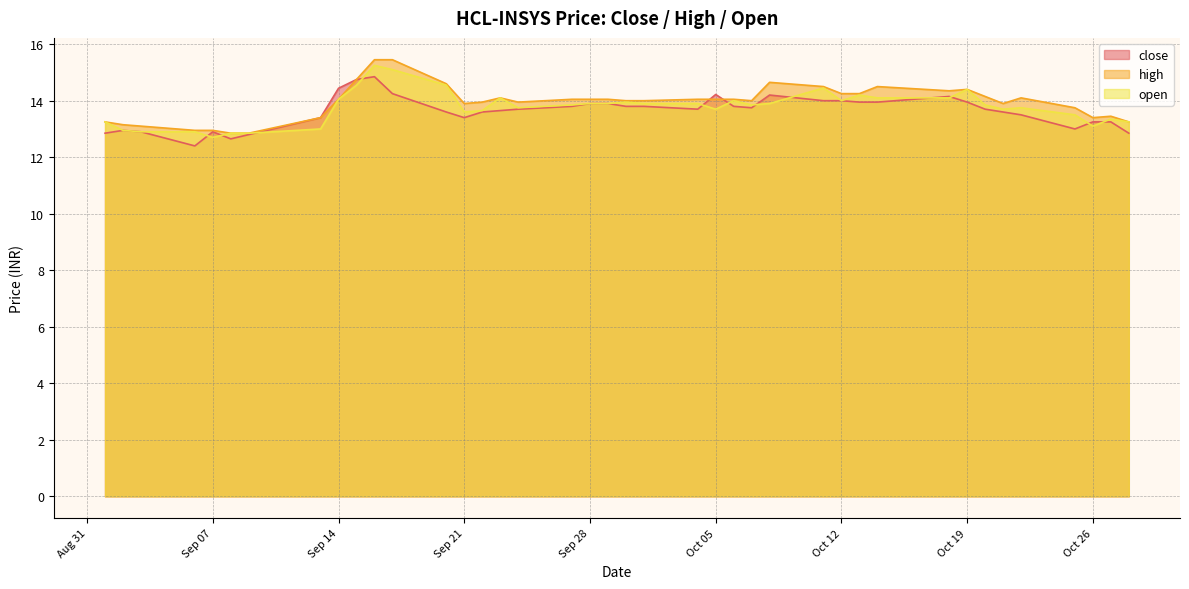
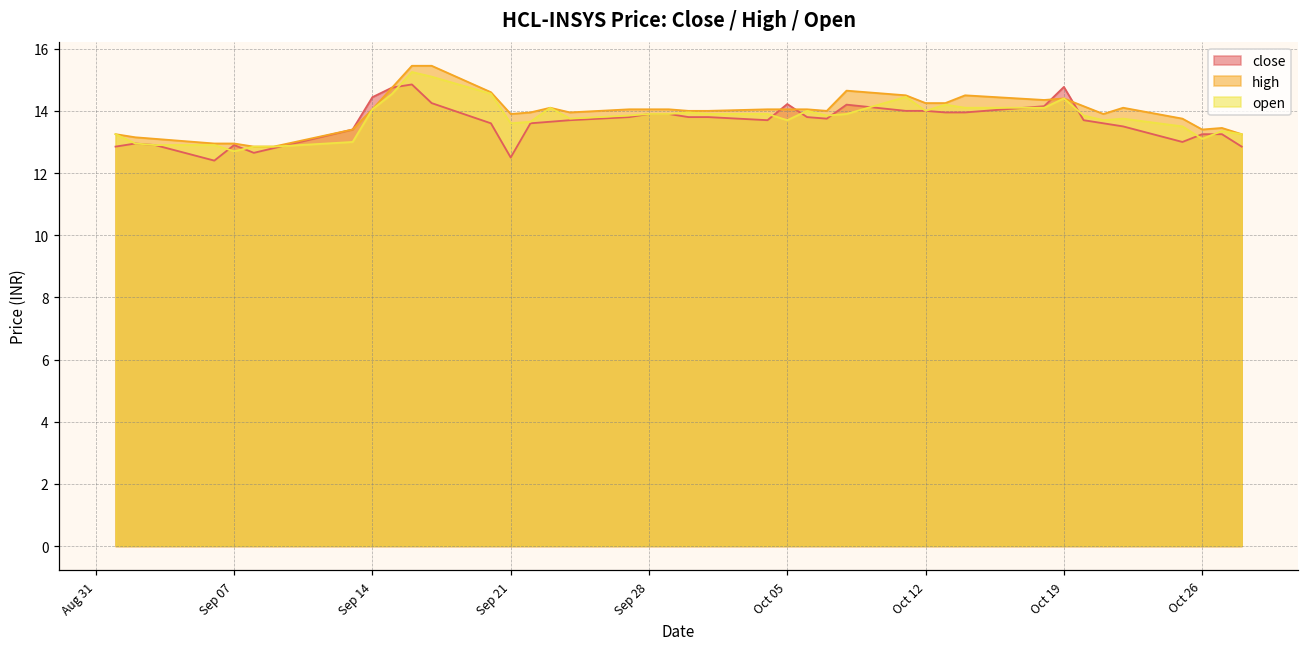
  {
    "close": {
      "Sep 14": 14.4,
-     "Sep 21": 13.4,
+     "Sep 21": 12.5,
      "Oct 05": 14.2,
-     "Oct 19": 14.0,
+     "Oct 19": 14.8,
      "Oct 26": 13.3
    }
  }
